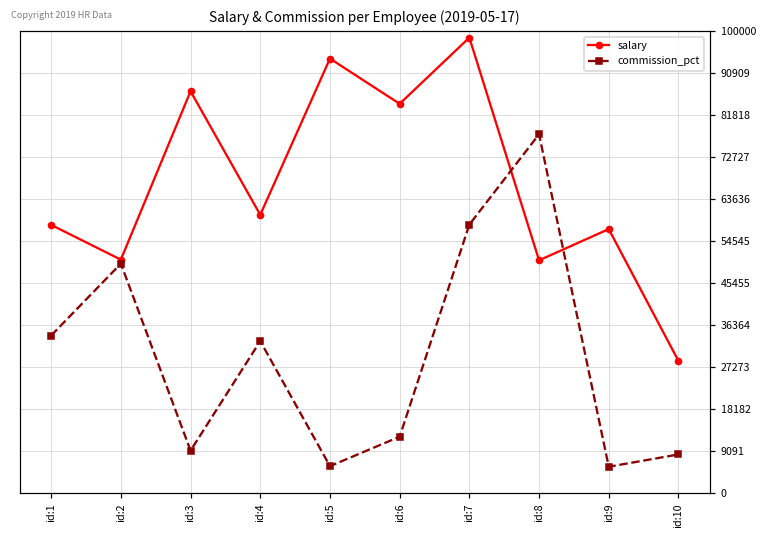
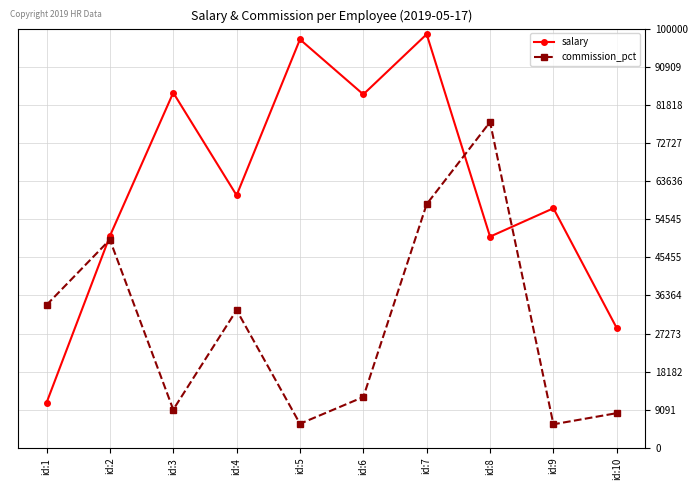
  {
    "salary": {
-     "id:1": 58000,
+     "id:1": 11000,
      "id:2": 51000,
-     "id:3": 87000,
+     "id:3": 85000,
      "id:4": 60000,
-     "id:5": 94000,
+     "id:5": 97000,
      "id:6": 84000,
      "id:7": 99000,
      "id:8": 50000,
      "id:9": 57000,
      "id:10": 29000
    },
    "commission_pct": {
      "id:1": 34000,
      "id:2": 50000,
      "id:3": 9000,
      "id:4": 33000,
      "id:5": 6000,
      "id:6": 12000,
      "id:7": 58000,
      "id:8": 78000,
      "id:9": 6000,
      "id:10": 8000
    }
  }
